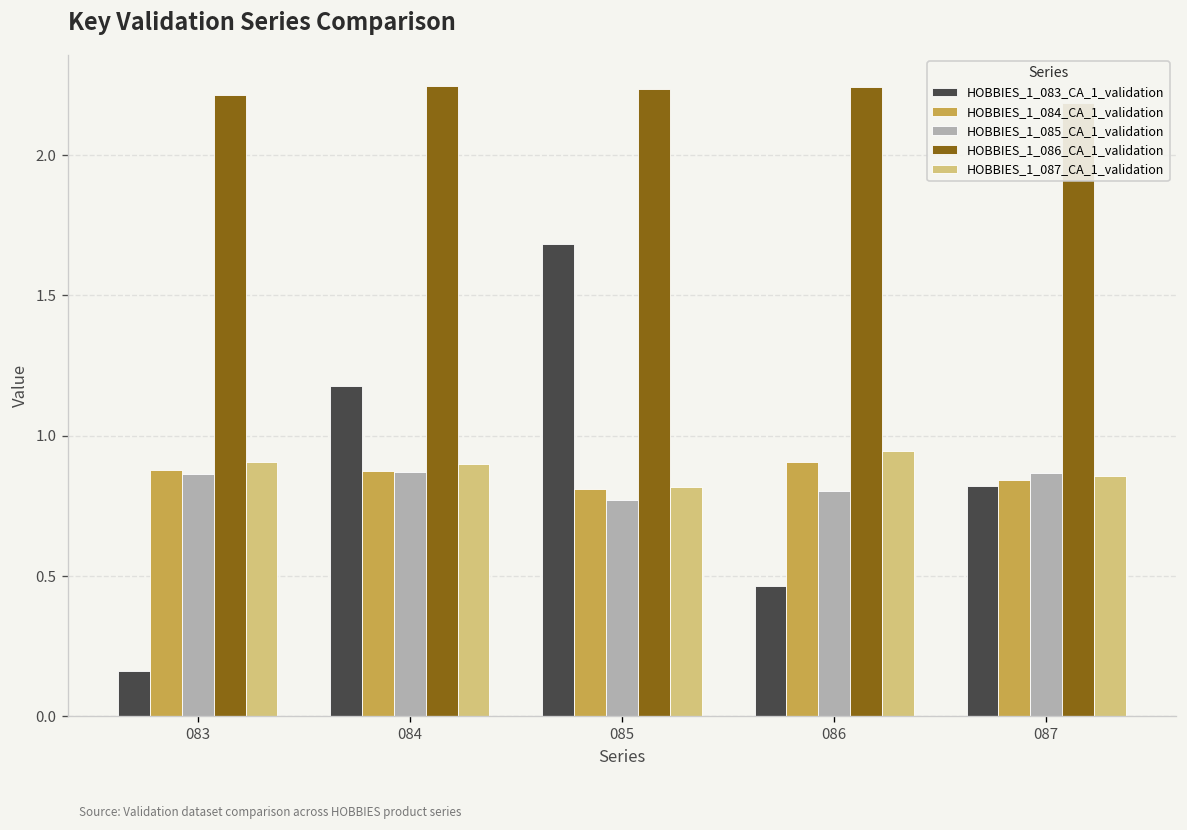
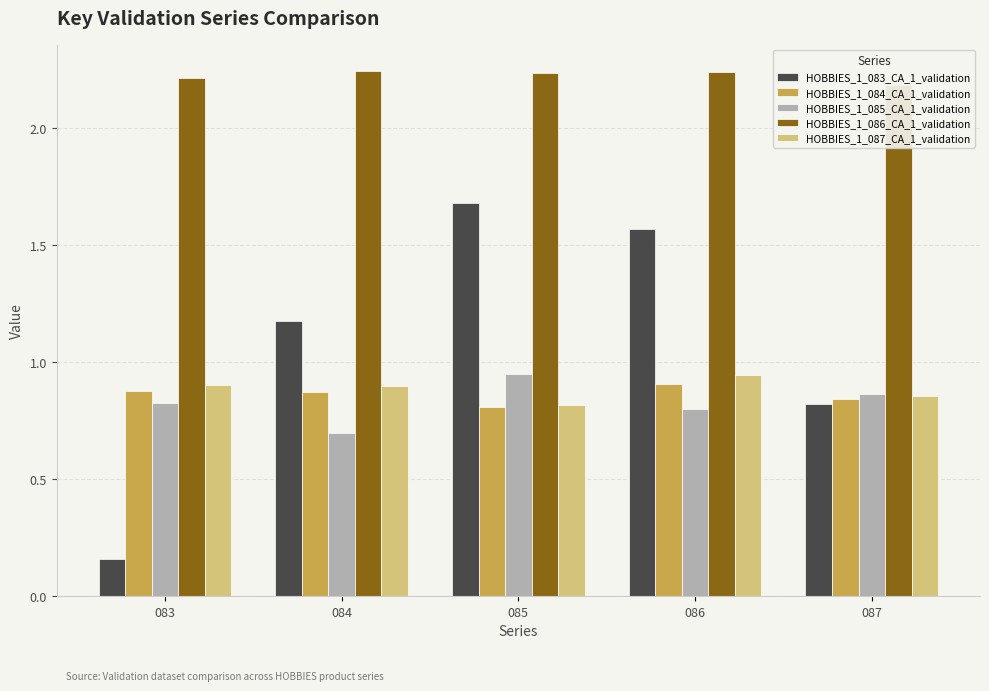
  {
    "HOBBIES_1_083_CA_1_validation": {
      "083": 0.16,
      "084": 1.18,
      "085": 1.68,
-     "086": 0.47,
+     "086": 1.57,
      "087": 0.82
    },
    "HOBBIES_1_085_CA_1_validation": {
-     "083": 0.86,
-     "084": 0.87,
-     "085": 0.77,
+     "083": 0.83,
+     "084": 0.70,
+     "085": 0.95,
      "086": 0.80,
      "087": 0.87
    },
    "HOBBIES_1_086_CA_1_validation": {
      "083": 2.21,
      "084": 2.24,
      "085": 2.24,
      "086": 2.24
    }
  }
